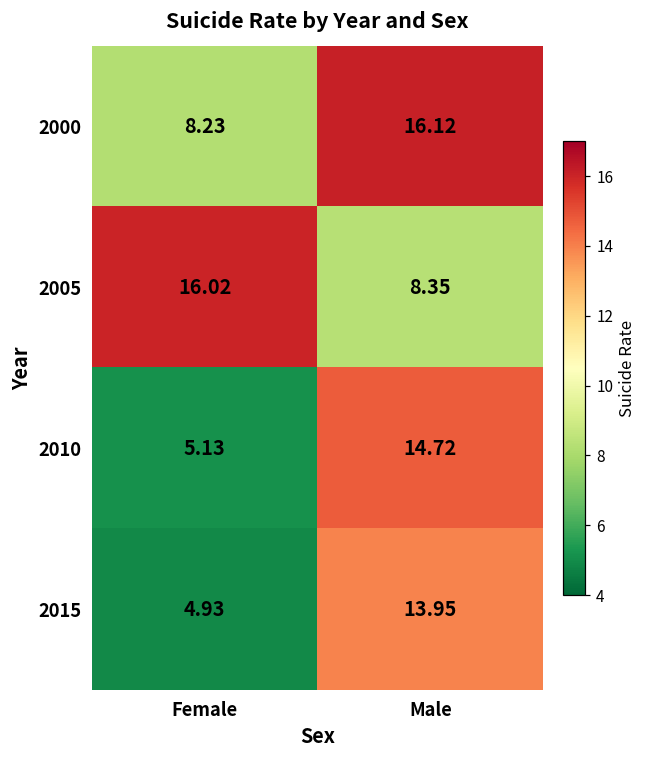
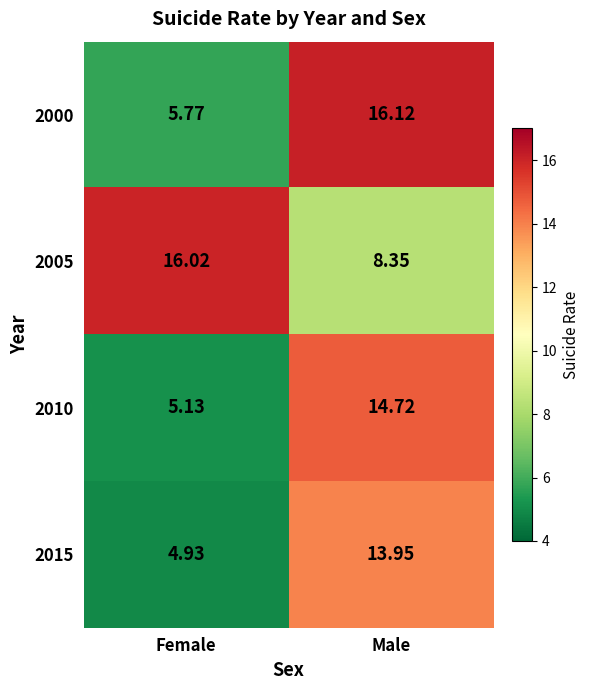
  {
    "2000": {
-     "Female": 8.23,
+     "Female": 5.77,
      "Male": 16.12
    },
    "2005": {
      "Female": 16.02,
      "Male": 8.35
    },
    "2010": {
      "Female": 5.13,
      "Male": 14.72
    },
    "2015": {
      "Female": 4.93,
      "Male": 13.95
    }
  }
